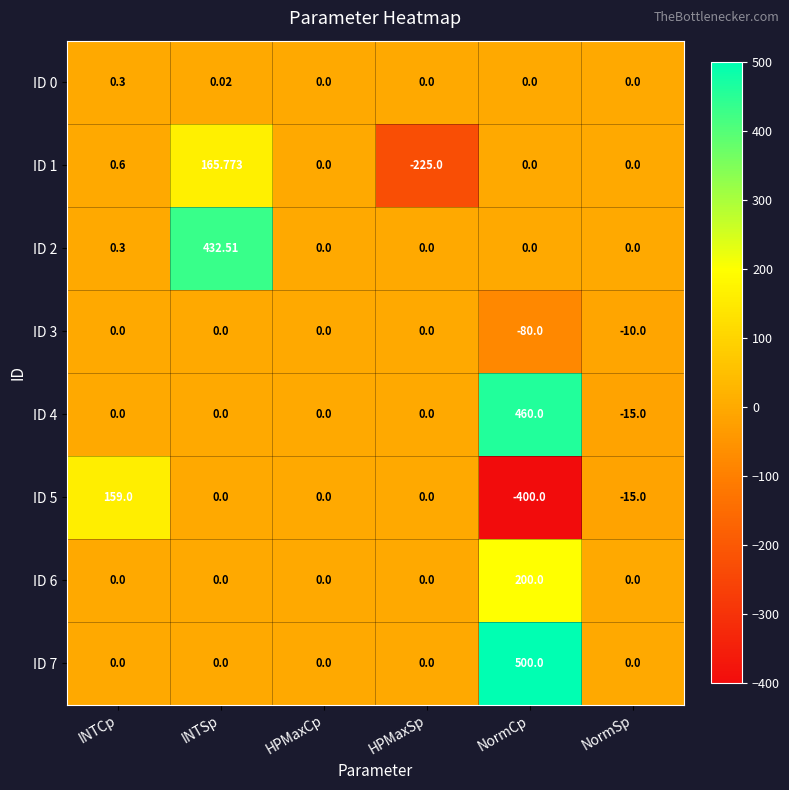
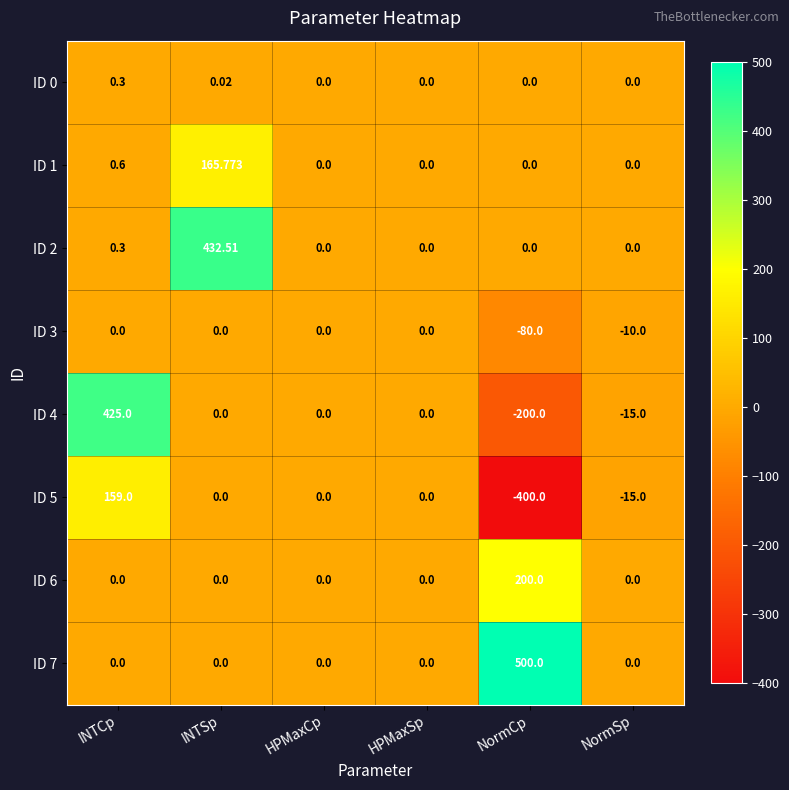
  {
    "ID 0": {
      "INTCp": 0.3,
      "INTSp": 0.02,
      "HPMaxCp": 0.0,
      "HPMaxSp": 0.0,
      "NormCp": 0.0,
      "NormSp": 0.0
    },
    "ID 1": {
      "INTCp": 0.6,
      "INTSp": 165.773,
      "HPMaxCp": 0.0,
-     "HPMaxSp": -225.0,
+     "HPMaxSp": 0.0,
      "NormCp": 0.0,
      "NormSp": 0.0
    },
    "ID 2": {
      "INTCp": 0.3,
      "INTSp": 432.51,
      "HPMaxCp": 0.0,
      "HPMaxSp": 0.0,
      "NormCp": 0.0,
      "NormSp": 0.0
    },
    "ID 3": {
      "INTCp": 0.0,
      "INTSp": 0.0,
      "HPMaxCp": 0.0,
      "HPMaxSp": 0.0,
      "NormCp": -80.0,
      "NormSp": -10.0
    },
    "ID 4": {
-     "INTCp": 0.0,
+     "INTCp": 425.0,
      "INTSp": 0.0,
      "HPMaxCp": 0.0,
      "HPMaxSp": 0.0,
-     "NormCp": 460.0,
+     "NormCp": -200.0,
      "NormSp": -15.0
    },
    "ID 5": {
      "INTCp": 159.0,
      "INTSp": 0.0,
      "HPMaxCp": 0.0,
      "HPMaxSp": 0.0,
      "NormCp": -400.0,
      "NormSp": -15.0
    },
    "ID 6": {
      "INTCp": 0.0,
      "INTSp": 0.0,
      "HPMaxCp": 0.0,
      "HPMaxSp": 0.0,
      "NormCp": 200.0,
      "NormSp": 0.0
    },
    "ID 7": {
      "INTCp": 0.0,
      "INTSp": 0.0,
      "HPMaxCp": 0.0,
      "HPMaxSp": 0.0,
      "NormCp": 500.0,
      "NormSp": 0.0
    }
  }
